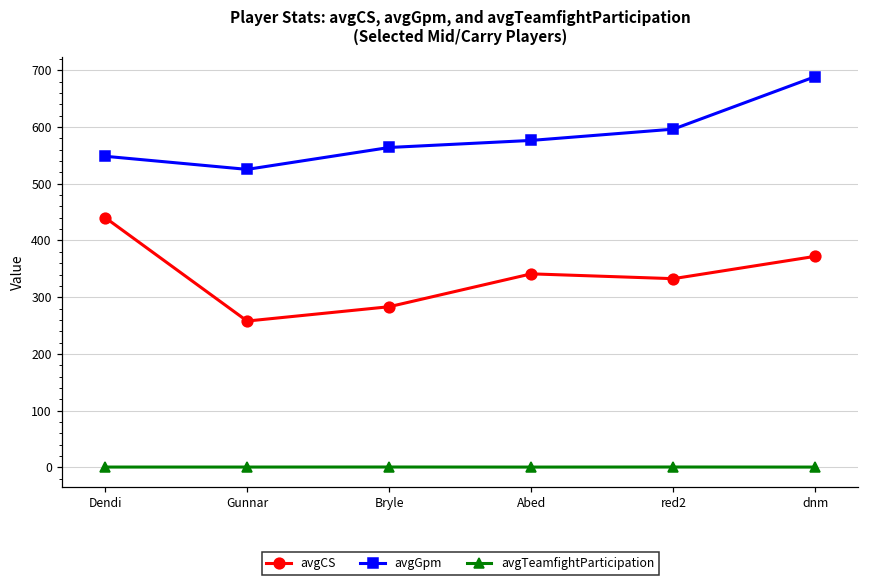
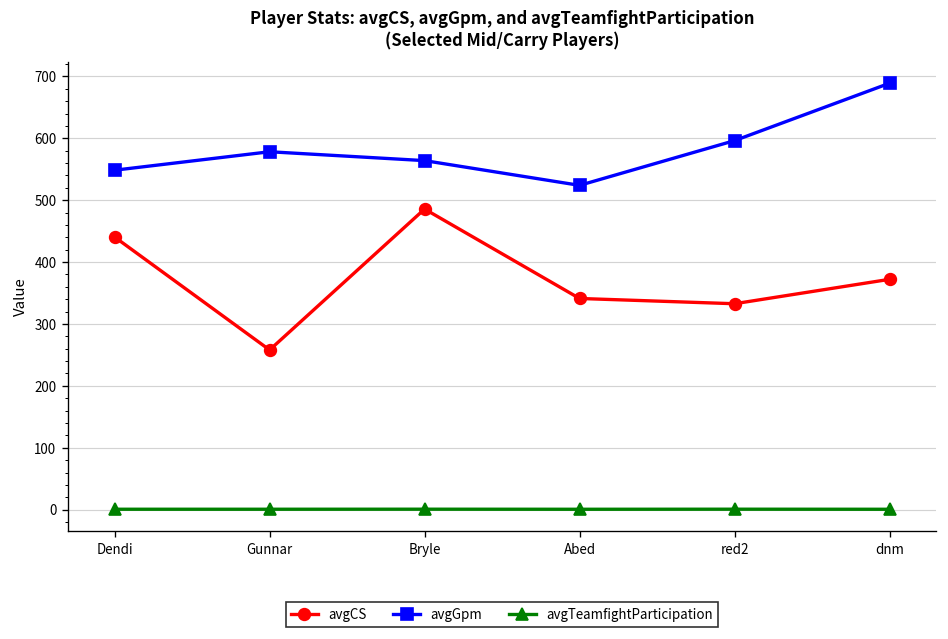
  {
    "avgCS": {
      "Dendi": 440,
      "Gunnar": 260,
-     "Bryle": 280,
+     "Bryle": 490,
      "Abed": 340,
      "red2": 330,
      "dnm": 370
    },
    "avgGpm": {
      "Dendi": 550,
-     "Gunnar": 530,
+     "Gunnar": 580,
      "Bryle": 560,
-     "Abed": 580,
+     "Abed": 520,
      "red2": 600,
      "dnm": 690
    },
    "avgTeamfightParticipation": {
      "Dendi": 0,
      "Gunnar": 0,
      "Bryle": 0,
      "Abed": 0,
      "red2": 0,
      "dnm": 0
    }
  }
